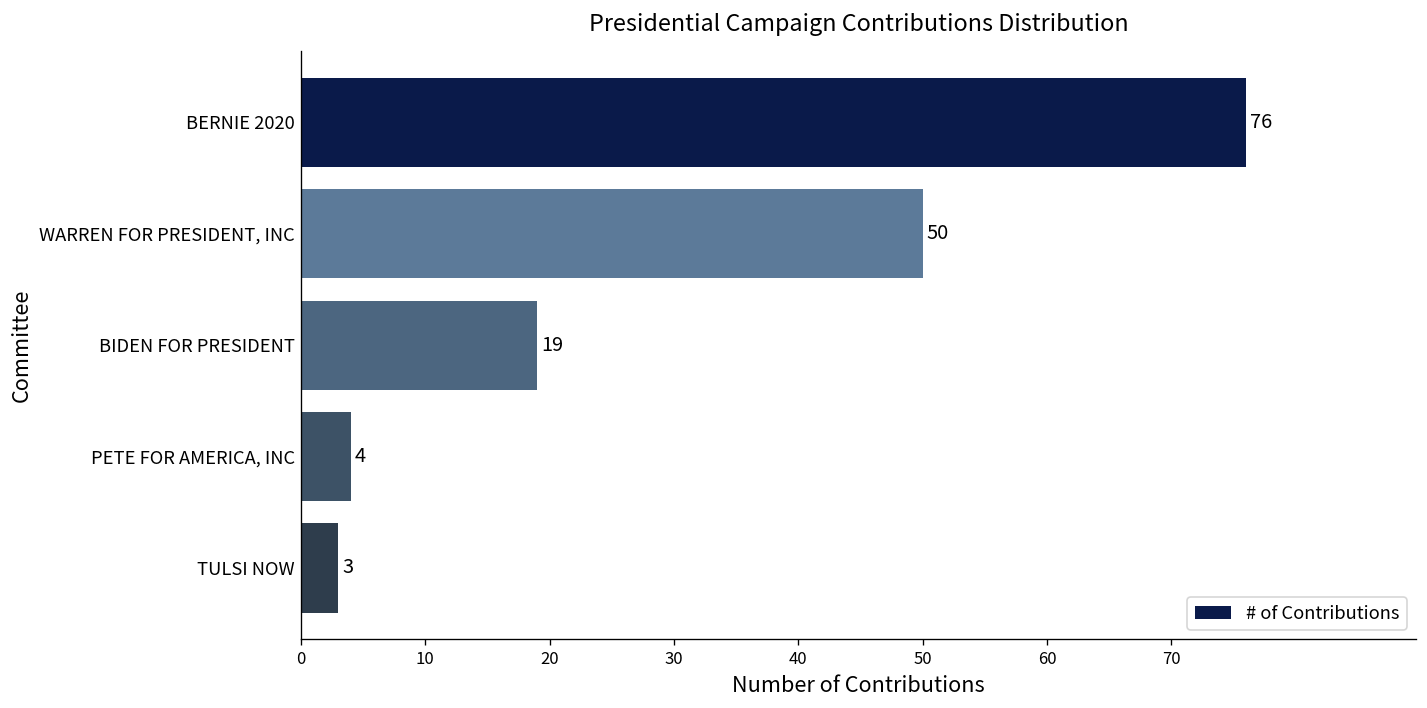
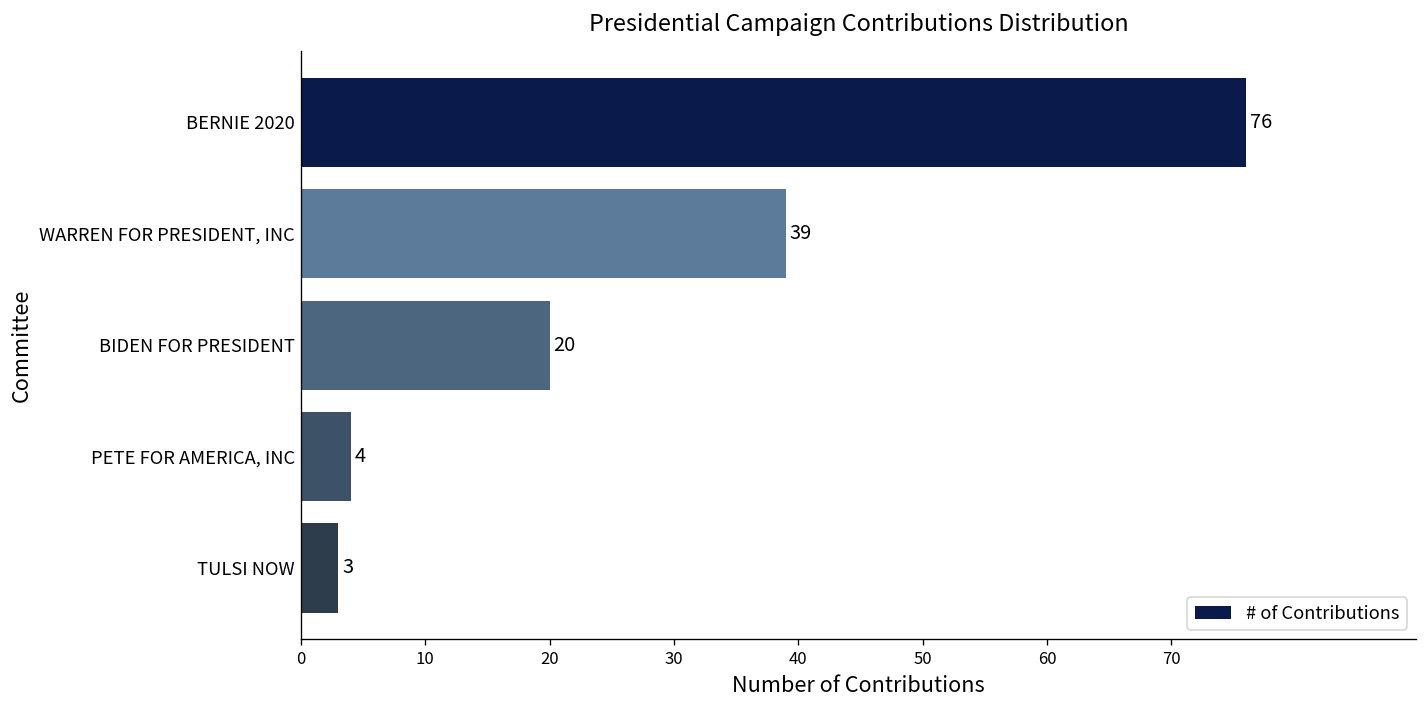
  {
    "BERNIE 2020": 76,
-   "WARREN FOR PRESIDENT, INC": 50,
-   "BIDEN FOR PRESIDENT": 19,
+   "WARREN FOR PRESIDENT, INC": 39,
+   "BIDEN FOR PRESIDENT": 20,
    "PETE FOR AMERICA, INC": 4,
    "TULSI NOW": 3
  }
